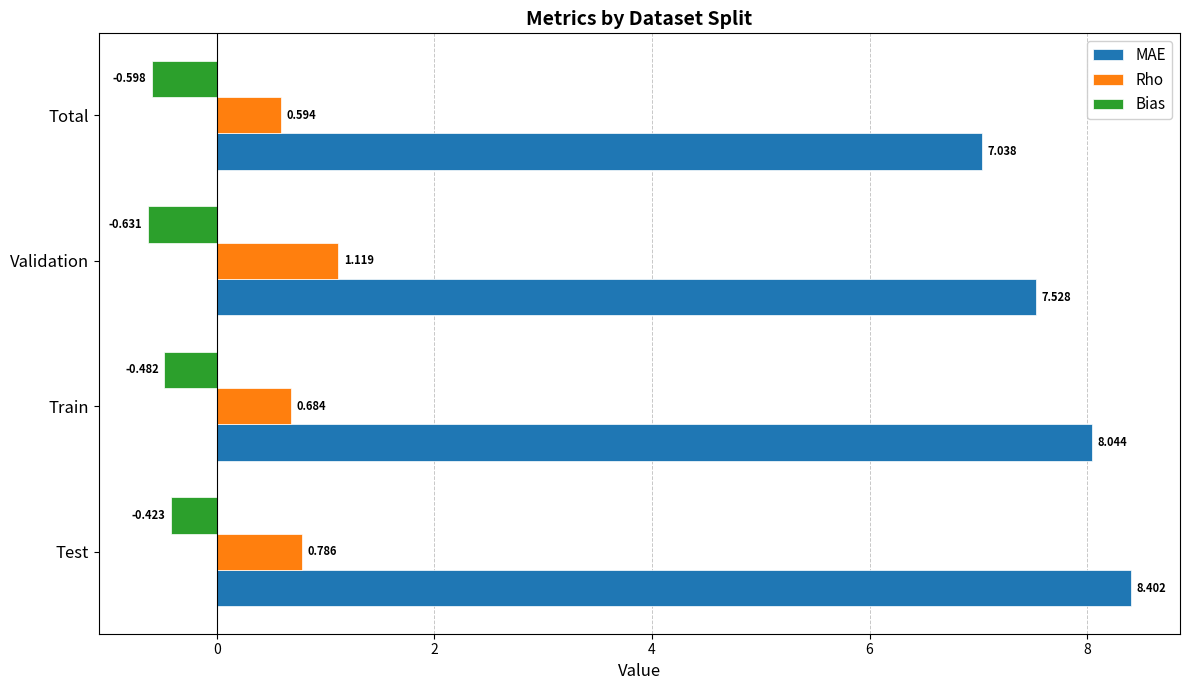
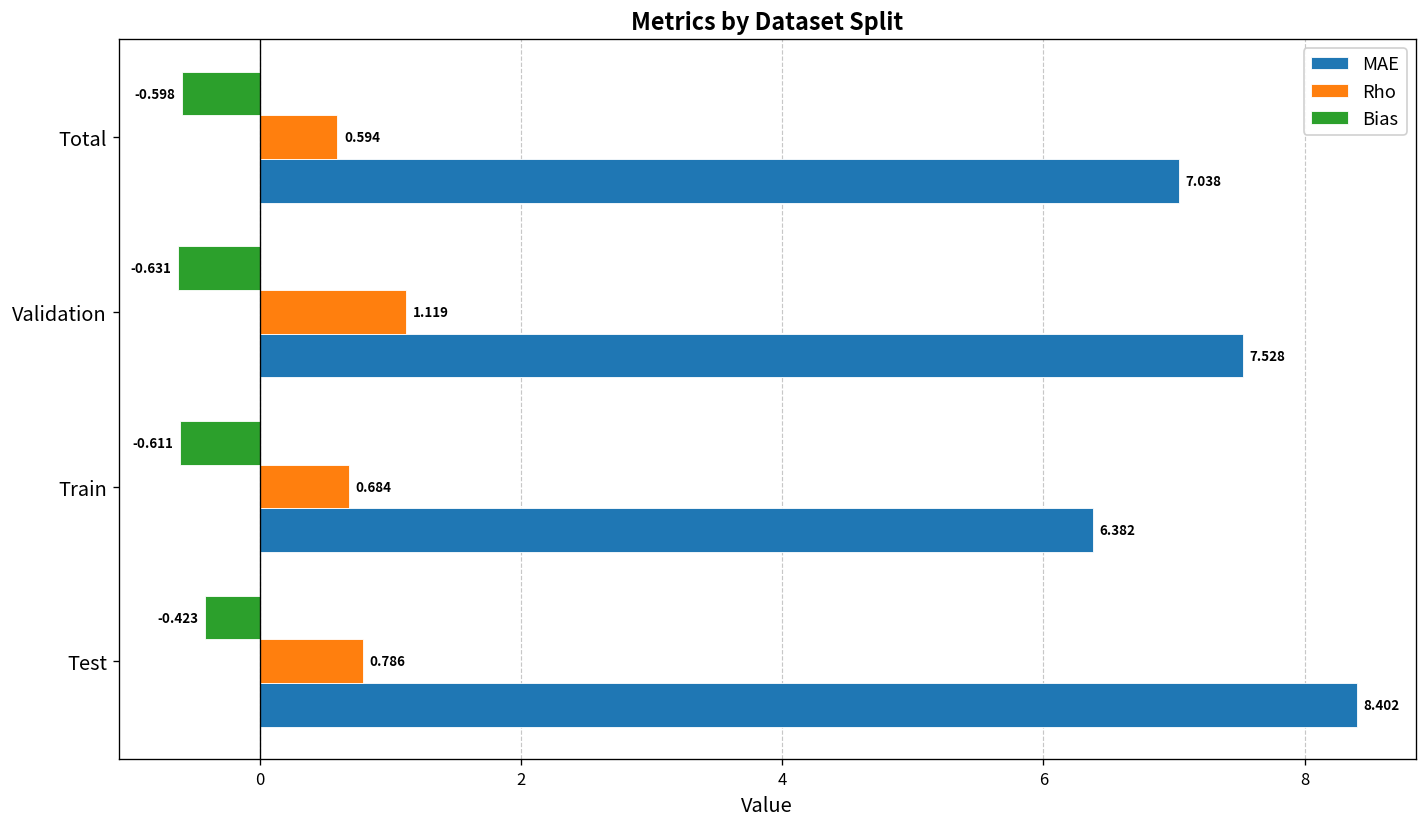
  {
    "MAE": {
      "Total": 7.038,
      "Validation": 7.528,
-     "Train": 8.044,
+     "Train": 6.382,
      "Test": 8.402
    },
    "Rho": {
      "Total": 0.594,
      "Validation": 1.119,
      "Train": 0.684,
      "Test": 0.786
    },
    "Bias": {
      "Total": -0.598,
      "Validation": -0.631,
-     "Train": -0.482,
+     "Train": -0.611,
      "Test": -0.423
    }
  }
